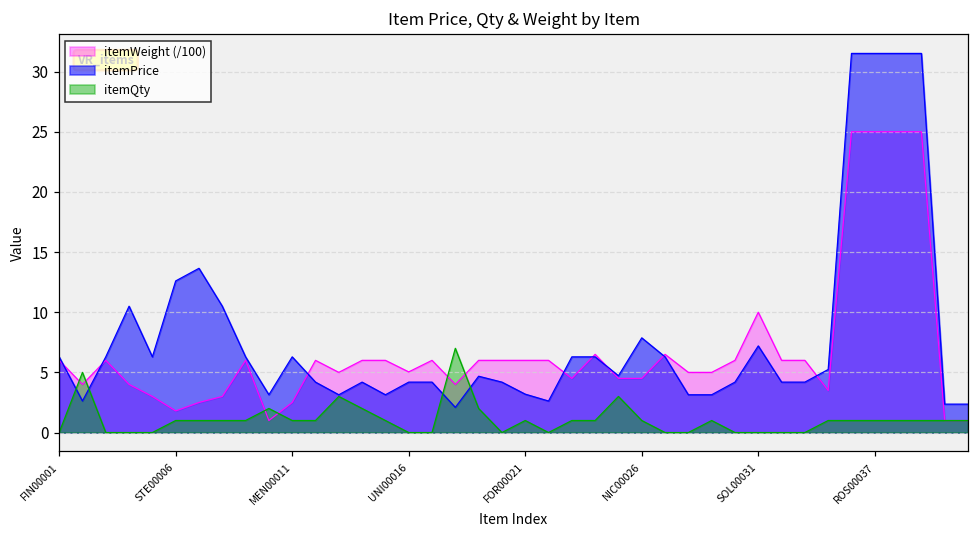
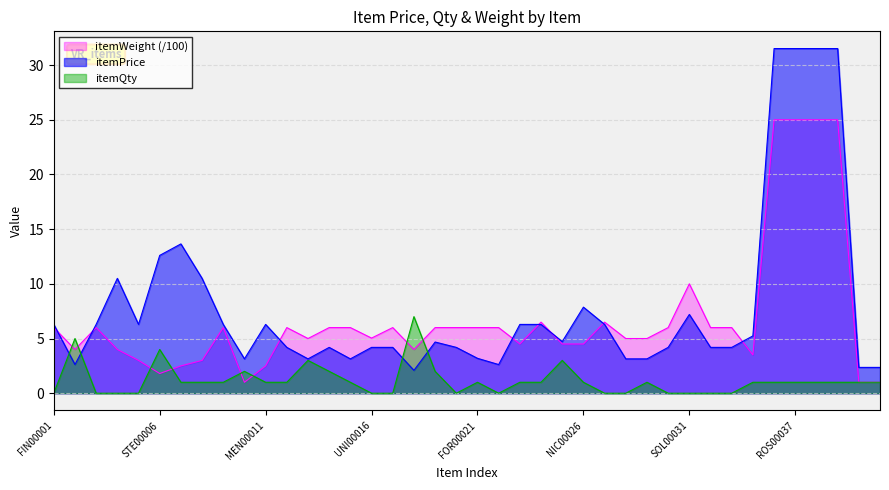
  {
    "itemWeight (/100)": {
      "FIN00001": 6,
      "STE00006": 2,
      "MEN00011": 2.5,
      "UNI00016": 5,
      "FOR00021": 6,
      "NIC00026": 4.5,
      "SOL00031": 10,
      "ROS00037": 25
    },
    "itemPrice": {
      "FIN00001": 6.3,
      "STE00006": 12.6,
      "MEN00011": 6.3,
      "UNI00016": 4,
      "FOR00021": 3,
      "NIC00026": 8,
      "SOL00031": 7,
      "ROS00037": 31.5
    },
    "itemQty": {
      "FIN00001": 0,
-     "STE00006": 1,
+     "STE00006": 4,
      "MEN00011": 1,
      "UNI00016": 0,
      "FOR00021": 1,
      "NIC00026": 1,
      "SOL00031": 0,
      "ROS00037": 1
    }
  }
